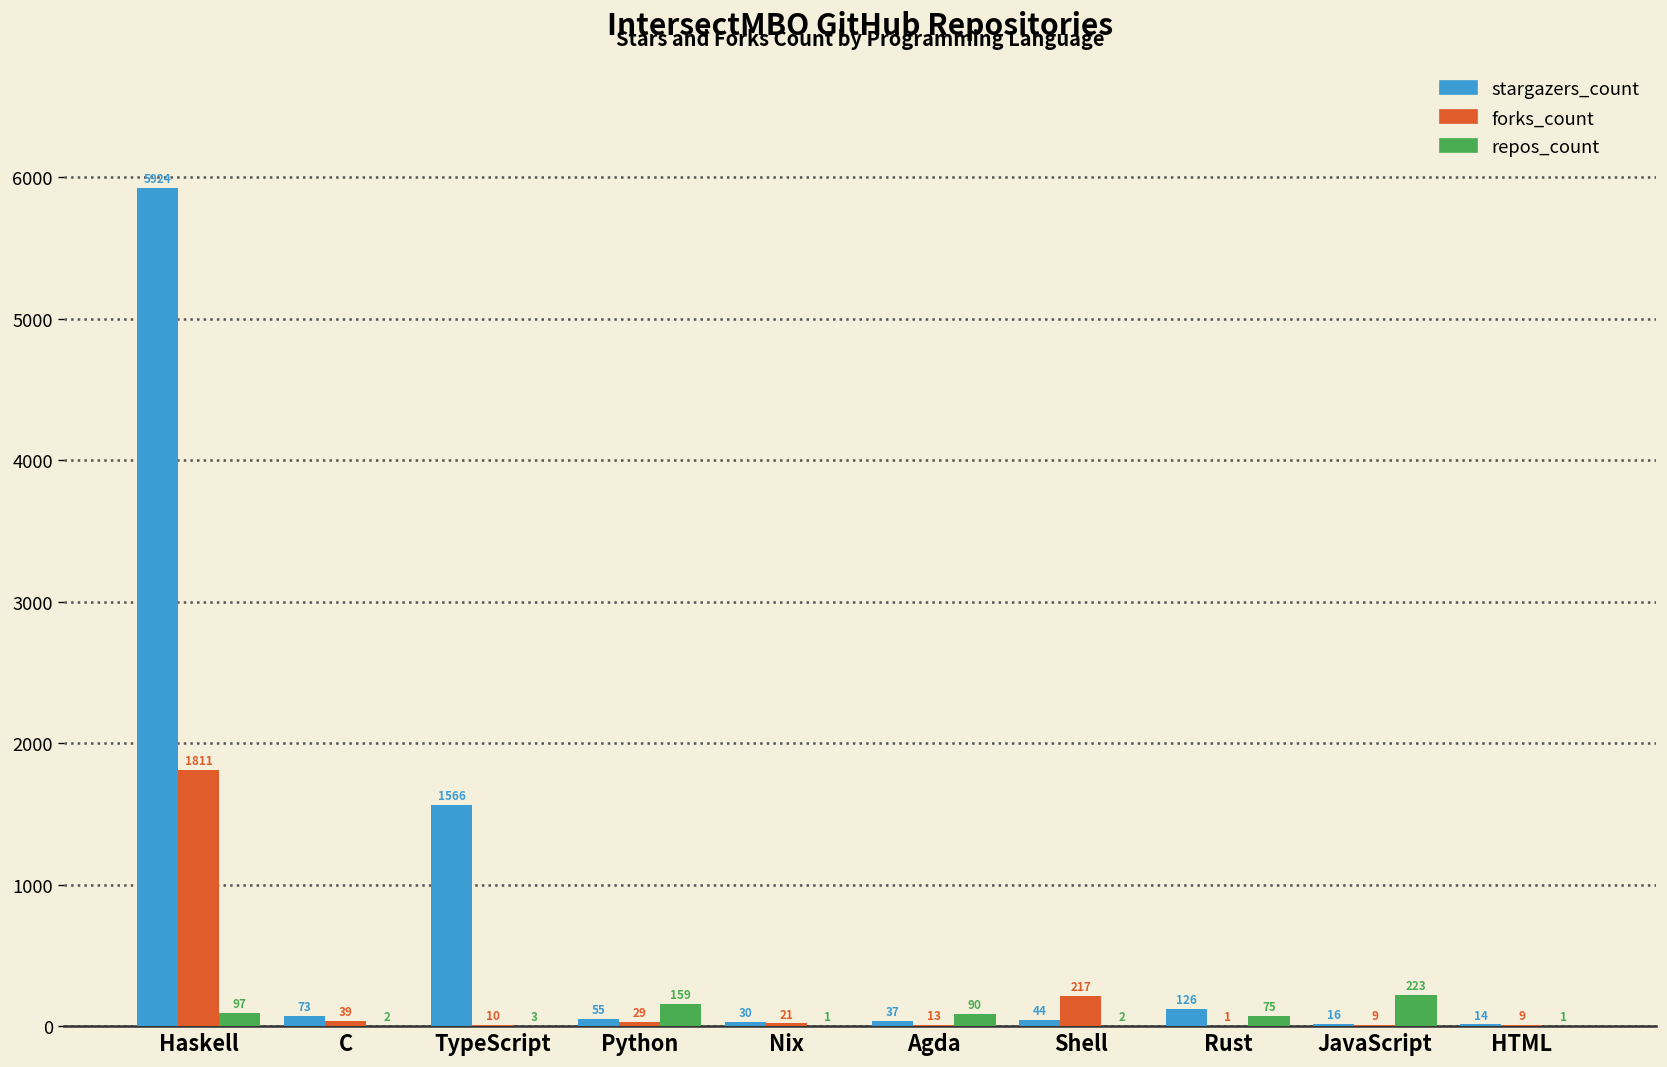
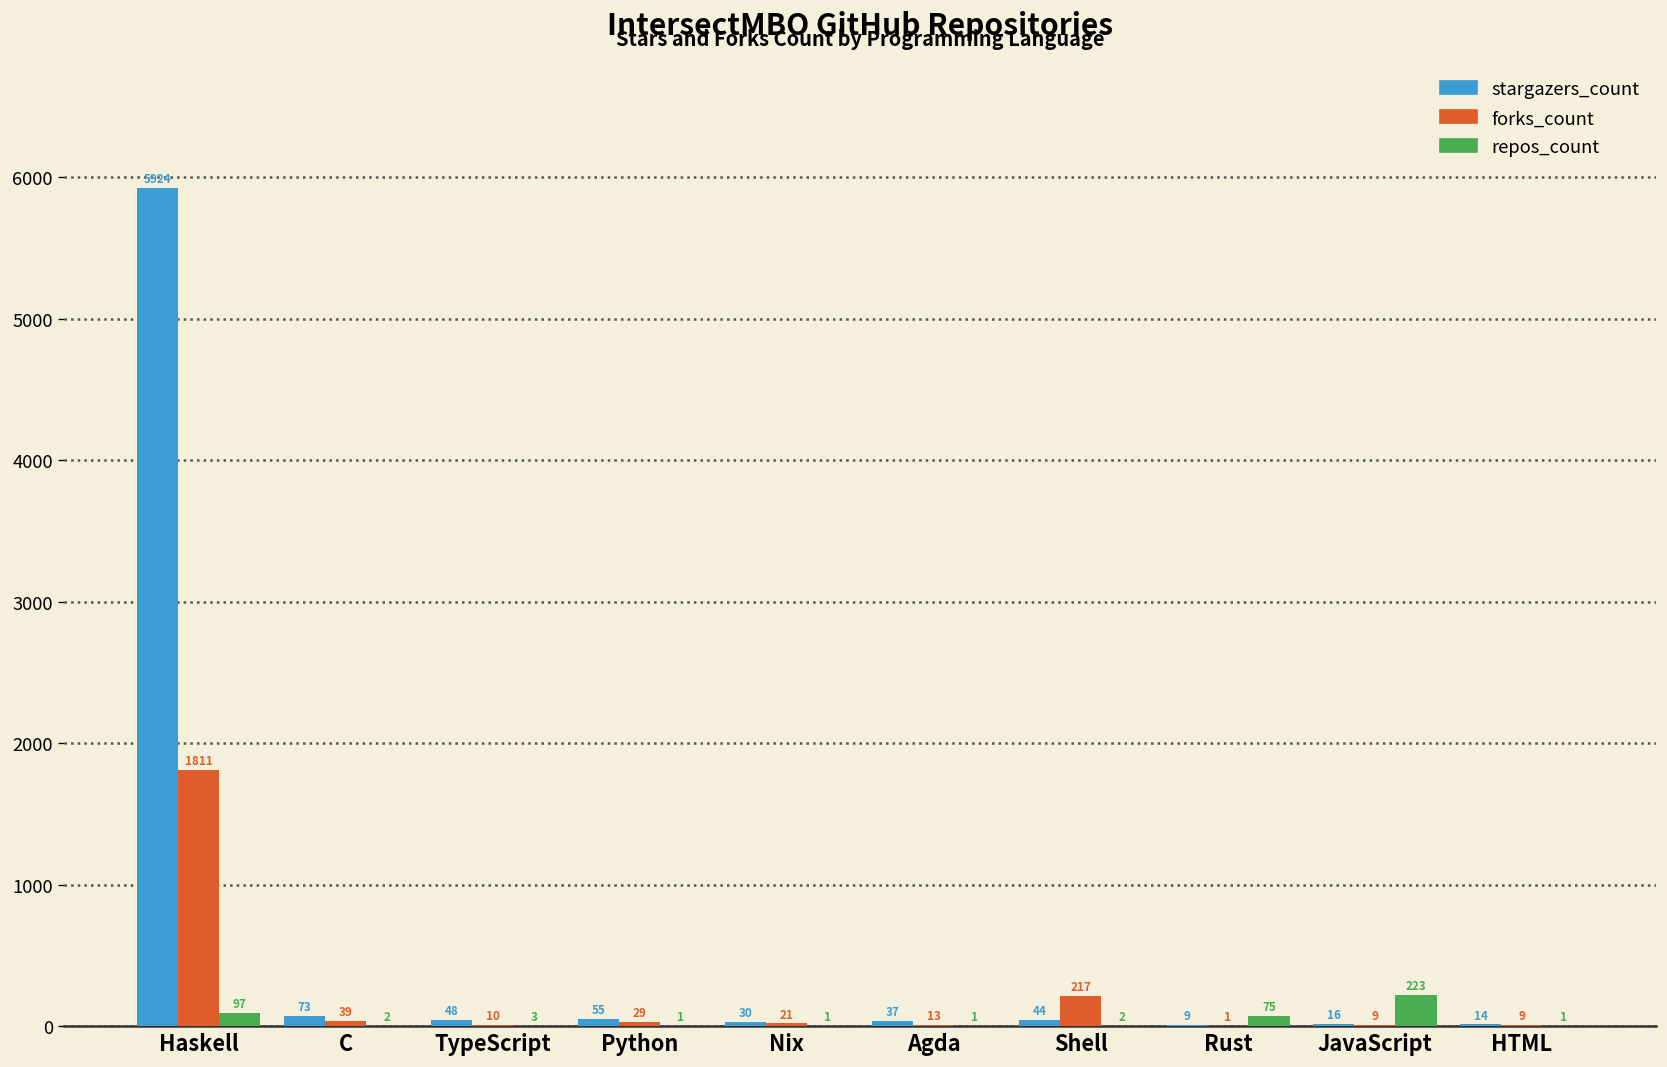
  {
    "stargazers_count": {
      "Haskell": 5924,
      "C": 73,
-     "TypeScript": 1566,
+     "TypeScript": 48,
      "Python": 55,
      "Nix": 30,
      "Agda": 37,
      "Shell": 44,
-     "Rust": 126,
+     "Rust": 9,
      "JavaScript": 16,
      "HTML": 14
    },
    "forks_count": {
      "Haskell": 1811,
      "C": 39,
      "TypeScript": 10,
      "Python": 29,
      "Nix": 21,
      "Agda": 13,
      "Shell": 217,
      "Rust": 1,
      "JavaScript": 9,
      "HTML": 9
    },
    "repos_count": {
      "Haskell": 97,
      "C": 2,
      "TypeScript": 3,
-     "Python": 159,
+     "Python": 1,
      "Nix": 1,
-     "Agda": 90,
+     "Agda": 1,
      "Shell": 2,
      "Rust": 75,
      "JavaScript": 223,
      "HTML": 1
    }
  }
